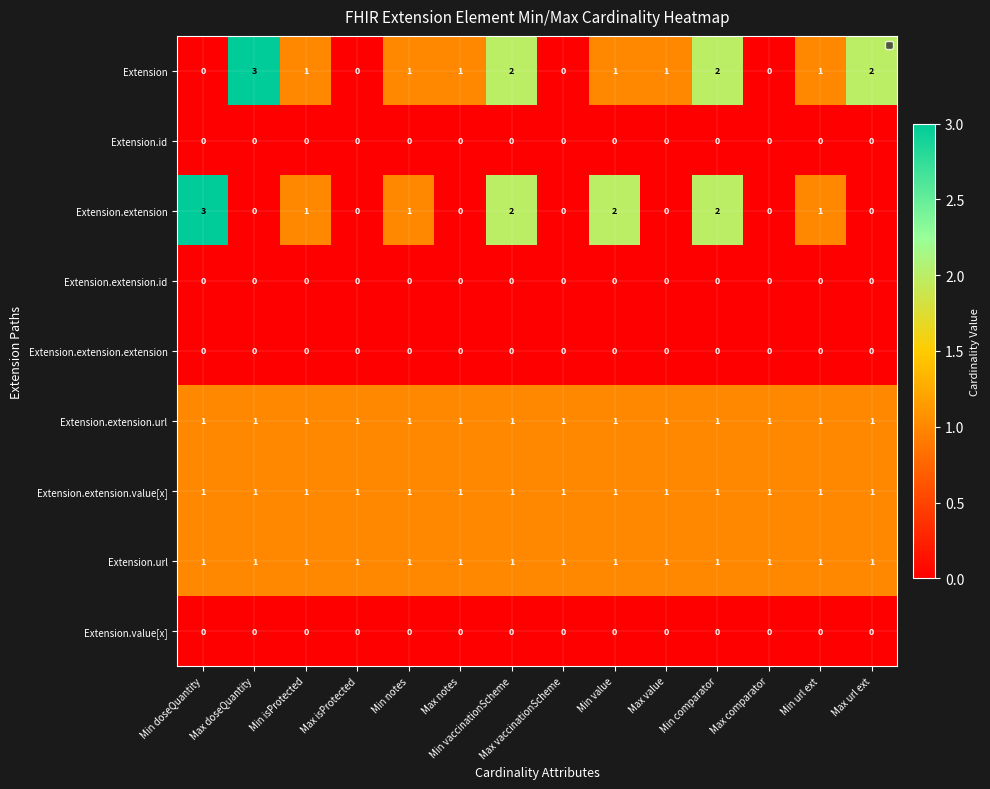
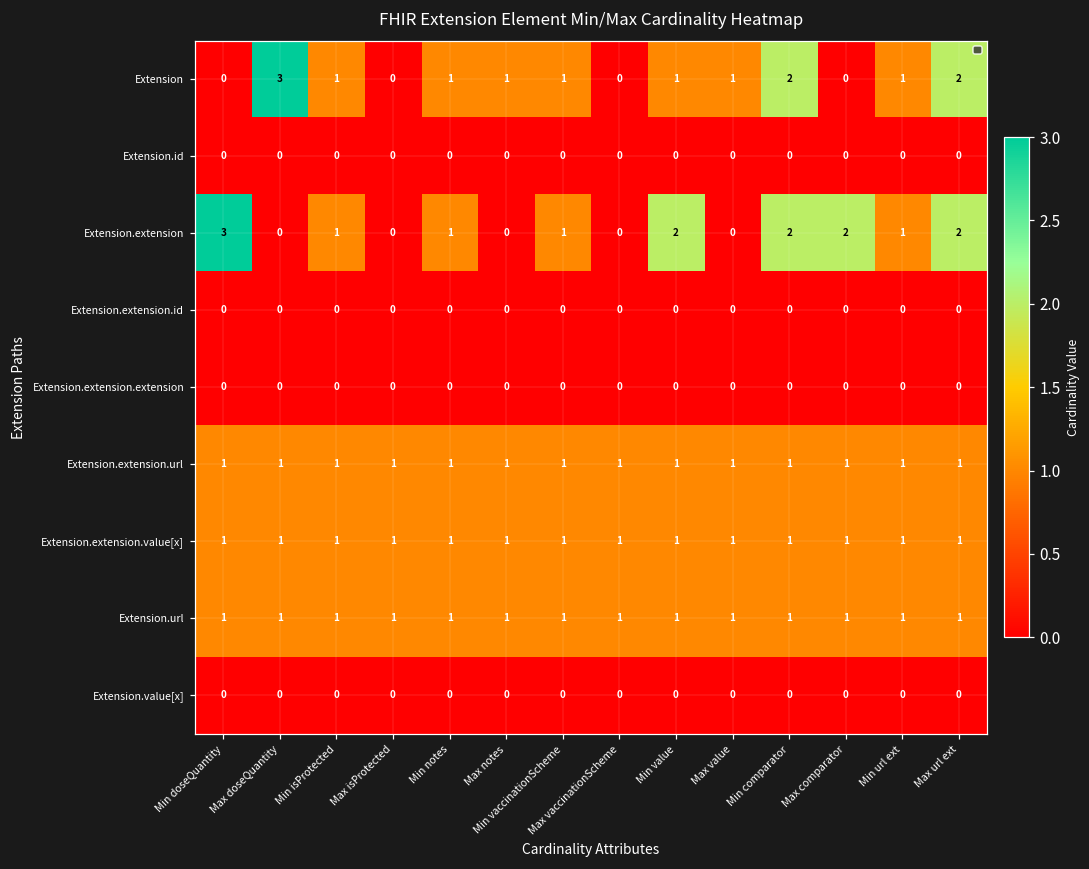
  {
    "Extension": {
      "Min doseQuantity": 0,
      "Max doseQuantity": 3,
      "Min isProtected": 1,
      "Max isProtected": 0,
      "Min notes": 1,
      "Max notes": 1,
-     "Min vaccinationScheme": 2,
+     "Min vaccinationScheme": 1,
      "Max vaccinationScheme": 0,
      "Min value": 1,
      "Max value": 1,
      "Min comparator": 2,
      "Max comparator": 0,
      "Min url ext": 1,
      "Max url ext": 2
    },
    "Extension.id": {
      "Min doseQuantity": 0,
      "Max doseQuantity": 0,
      "Min isProtected": 0,
      "Max isProtected": 0,
      "Min notes": 0,
      "Max notes": 0,
      "Min vaccinationScheme": 0,
      "Max vaccinationScheme": 0,
      "Min value": 0,
      "Max value": 0,
      "Min comparator": 0,
      "Max comparator": 0,
      "Min url ext": 0,
      "Max url ext": 0
    },
    "Extension.extension": {
      "Min doseQuantity": 3,
      "Max doseQuantity": 0,
      "Min isProtected": 1,
      "Max isProtected": 0,
      "Min notes": 1,
      "Max notes": 0,
-     "Min vaccinationScheme": 2,
+     "Min vaccinationScheme": 1,
      "Max vaccinationScheme": 0,
      "Min value": 2,
      "Max value": 0,
      "Min comparator": 2,
-     "Max comparator": 0,
+     "Max comparator": 2,
      "Min url ext": 1,
-     "Max url ext": 0
+     "Max url ext": 2
    },
    "Extension.extension.id": {
      "Min doseQuantity": 0,
      "Max doseQuantity": 0,
      "Min isProtected": 0,
      "Max isProtected": 0,
      "Min notes": 0,
      "Max notes": 0,
      "Min vaccinationScheme": 0,
      "Max vaccinationScheme": 0,
      "Min value": 0,
      "Max value": 0,
      "Min comparator": 0,
      "Max comparator": 0,
      "Min url ext": 0,
      "Max url ext": 0
    },
    "Extension.extension.extension": {
      "Min doseQuantity": 0,
      "Max doseQuantity": 0,
      "Min isProtected": 0,
      "Max isProtected": 0,
      "Min notes": 0,
      "Max notes": 0,
      "Min vaccinationScheme": 0,
      "Max vaccinationScheme": 0,
      "Min value": 0,
      "Max value": 0,
      "Min comparator": 0,
      "Max comparator": 0,
      "Min url ext": 0,
      "Max url ext": 0
    },
    "Extension.extension.url": {
      "Min doseQuantity": 1,
      "Max doseQuantity": 1,
      "Min isProtected": 1,
      "Max isProtected": 1,
      "Min notes": 1,
      "Max notes": 1,
      "Min vaccinationScheme": 1,
      "Max vaccinationScheme": 1,
      "Min value": 1,
      "Max value": 1,
      "Min comparator": 1,
      "Max comparator": 1,
      "Min url ext": 1,
      "Max url ext": 1
    },
    "Extension.extension.value[x]": {
      "Min doseQuantity": 1,
      "Max doseQuantity": 1,
      "Min isProtected": 1,
      "Max isProtected": 1,
      "Min notes": 1,
      "Max notes": 1,
      "Min vaccinationScheme": 1,
      "Max vaccinationScheme": 1,
      "Min value": 1,
      "Max value": 1,
      "Min comparator": 1,
      "Max comparator": 1,
      "Min url ext": 1,
      "Max url ext": 1
    },
    "Extension.url": {
      "Min doseQuantity": 1,
      "Max doseQuantity": 1,
      "Min isProtected": 1,
      "Max isProtected": 1,
      "Min notes": 1,
      "Max notes": 1,
      "Min vaccinationScheme": 1,
      "Max vaccinationScheme": 1,
      "Min value": 1,
      "Max value": 1,
      "Min comparator": 1,
      "Max comparator": 1,
      "Min url ext": 1,
      "Max url ext": 1
    },
    "Extension.value[x]": {
      "Min doseQuantity": 0,
      "Max doseQuantity": 0,
      "Min isProtected": 0,
      "Max isProtected": 0,
      "Min notes": 0,
      "Max notes": 0,
      "Min vaccinationScheme": 0,
      "Max vaccinationScheme": 0,
      "Min value": 0,
      "Max value": 0,
      "Min comparator": 0,
      "Max comparator": 0,
      "Min url ext": 0,
      "Max url ext": 0
    }
  }
